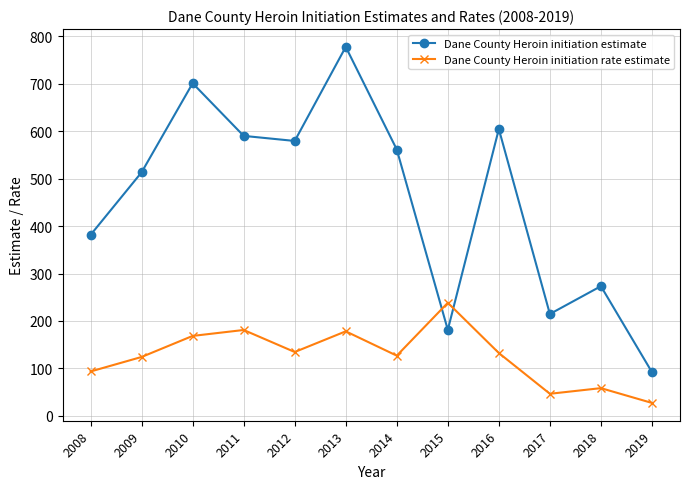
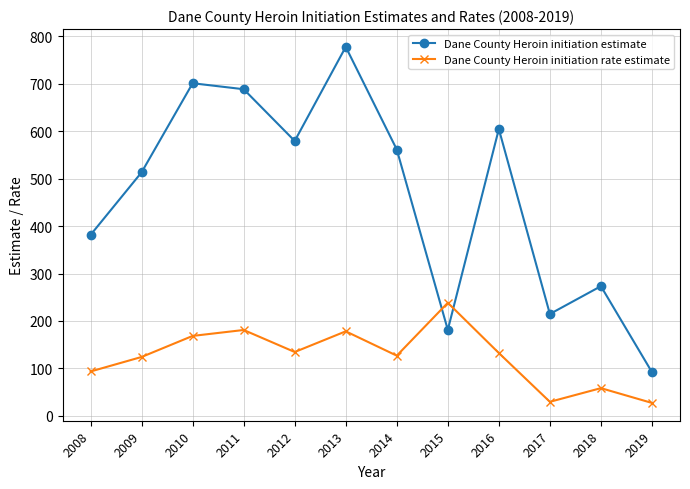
  {
    "Dane County Heroin initiation estimate": {
      "2008": 380,
      "2009": 510,
      "2010": 700,
-     "2011": 590,
+     "2011": 690,
      "2012": 580,
      "2013": 780,
      "2014": 560,
      "2015": 180,
      "2016": 600,
      "2017": 210,
      "2018": 270,
      "2019": 90
    },
    "Dane County Heroin initiation rate estimate": {
      "2008": 90,
      "2009": 120,
      "2010": 170,
      "2011": 180,
      "2012": 130,
      "2013": 180,
      "2014": 130,
      "2015": 240,
      "2016": 130,
-     "2017": 50,
+     "2017": 30,
      "2018": 60,
      "2019": 30
    }
  }
